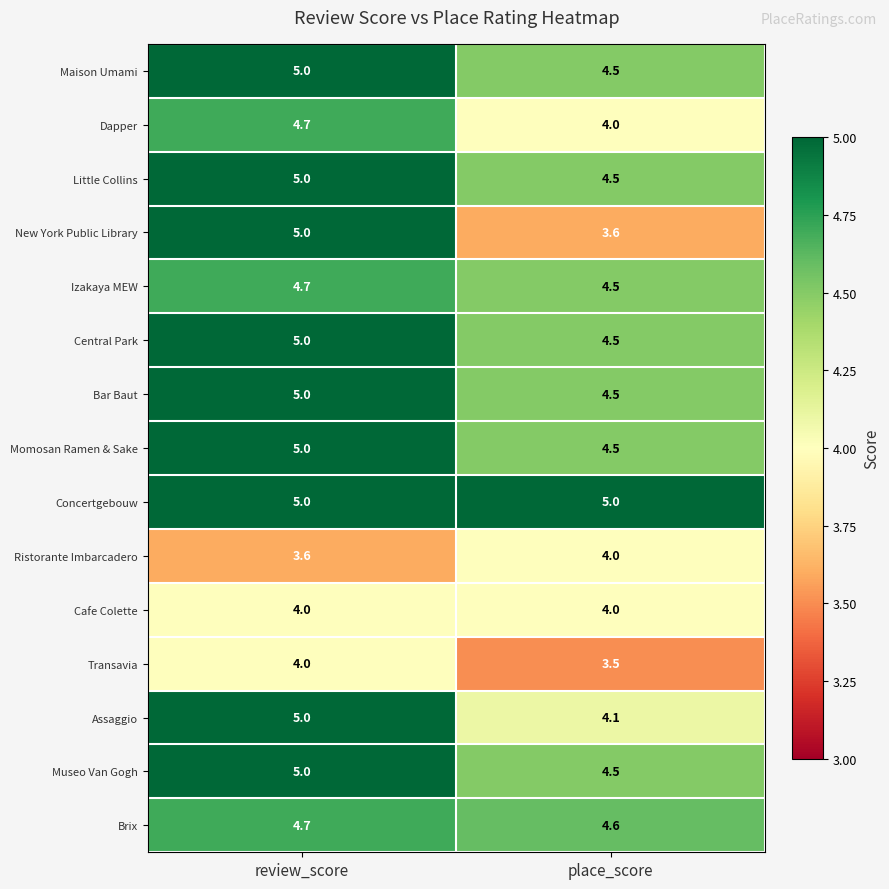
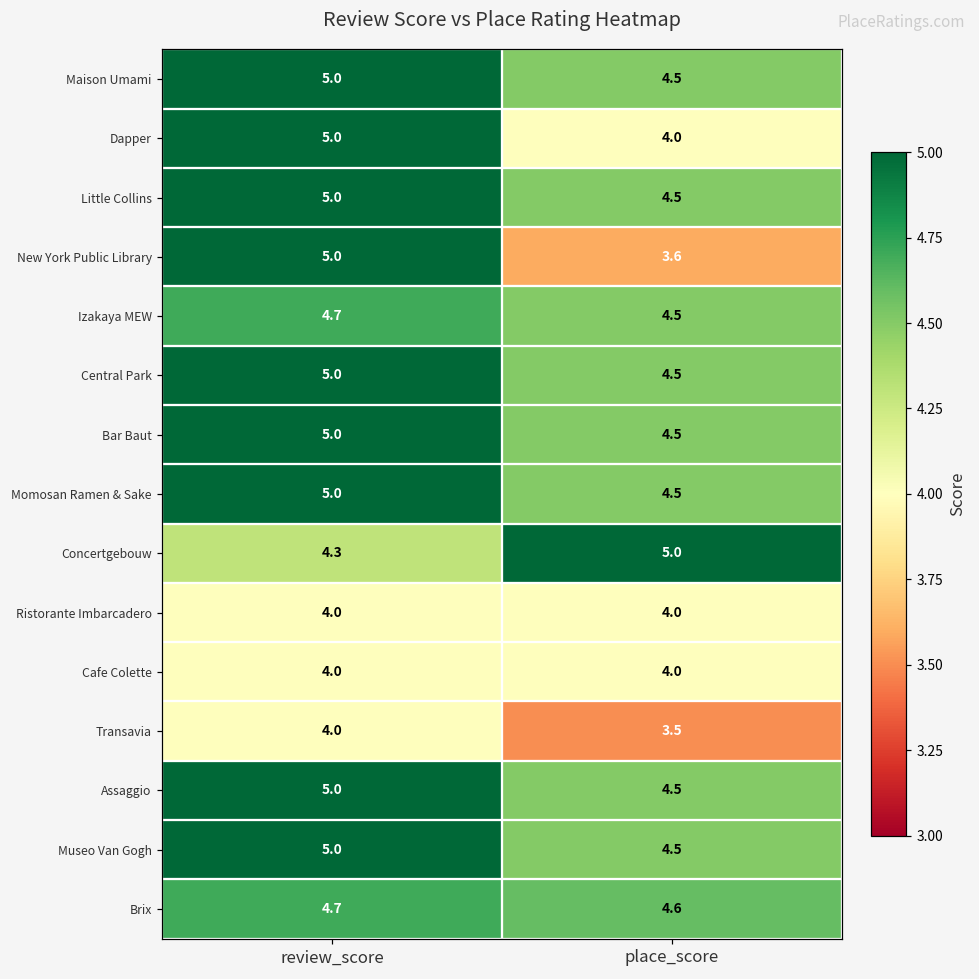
  {
    "Maison Umami": {
      "review_score": 5.0,
      "place_score": 4.5
    },
    "Dapper": {
-     "review_score": 4.7,
+     "review_score": 5.0,
      "place_score": 4.0
    },
    "Little Collins": {
      "review_score": 5.0,
      "place_score": 4.5
    },
    "New York Public Library": {
      "review_score": 5.0,
      "place_score": 3.6
    },
    "Izakaya MEW": {
      "review_score": 4.7,
      "place_score": 4.5
    },
    "Central Park": {
      "review_score": 5.0,
      "place_score": 4.5
    },
    "Bar Baut": {
      "review_score": 5.0,
      "place_score": 4.5
    },
    "Momosan Ramen & Sake": {
      "review_score": 5.0,
      "place_score": 4.5
    },
    "Concertgebouw": {
-     "review_score": 5.0,
+     "review_score": 4.3,
      "place_score": 5.0
    },
    "Ristorante Imbarcadero": {
-     "review_score": 3.6,
+     "review_score": 4.0,
      "place_score": 4.0
    },
    "Cafe Colette": {
      "review_score": 4.0,
      "place_score": 4.0
    },
    "Transavia": {
      "review_score": 4.0,
      "place_score": 3.5
    },
    "Assaggio": {
      "review_score": 5.0,
-     "place_score": 4.1
+     "place_score": 4.5
    },
    "Museo Van Gogh": {
      "review_score": 5.0,
      "place_score": 4.5
    },
    "Brix": {
      "review_score": 4.7,
      "place_score": 4.6
    }
  }
